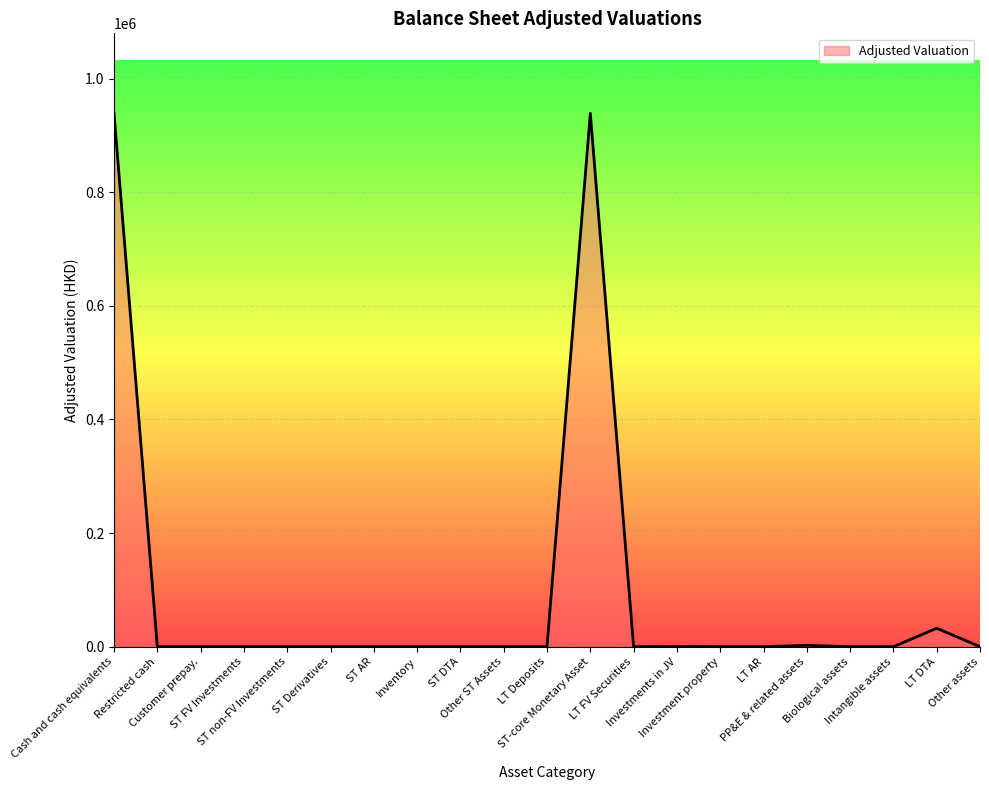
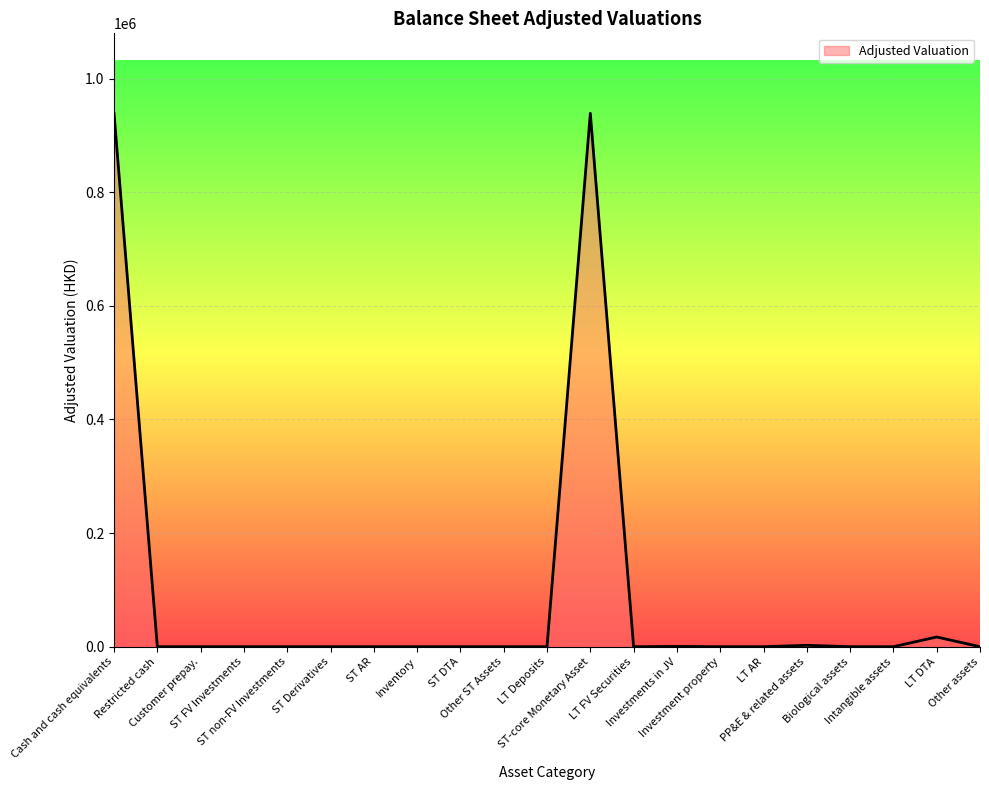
  {
    "Cash and cash equivalents": 940000,
    "Restricted cash": 0,
    "Customer prepay.": 0,
    "ST FV Investments": 0,
    "ST non-FV Investments": 0,
    "ST Derivatives": 0,
    "ST AR": 0,
    "Inventory": 0,
    "ST DTA": 0,
    "Other ST Assets": 0,
    "LT Deposits": 0,
    "ST-core Monetary Asset": 940000,
    "LT FV Securities": 0,
    "Investments in JV": 0,
    "Investment property": 0,
    "LT AR": 0,
    "PP&E & related assets": 0,
    "Biological assets": 0,
    "Intangible assets": 0,
-   "LT DTA": 30000,
+   "LT DTA": 20000,
    "Other assets": 0
  }
